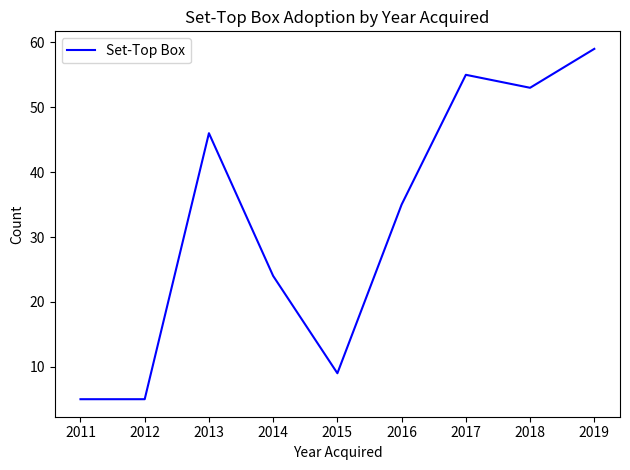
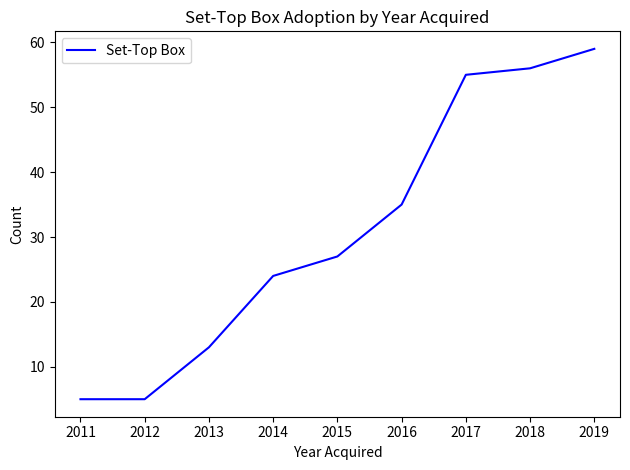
  {
    "2011": 5,
    "2012": 5,
-   "2013": 46,
+   "2013": 13,
    "2014": 24,
-   "2015": 9,
+   "2015": 27,
    "2016": 35,
    "2017": 55,
-   "2018": 53,
+   "2018": 56,
    "2019": 59
  }
